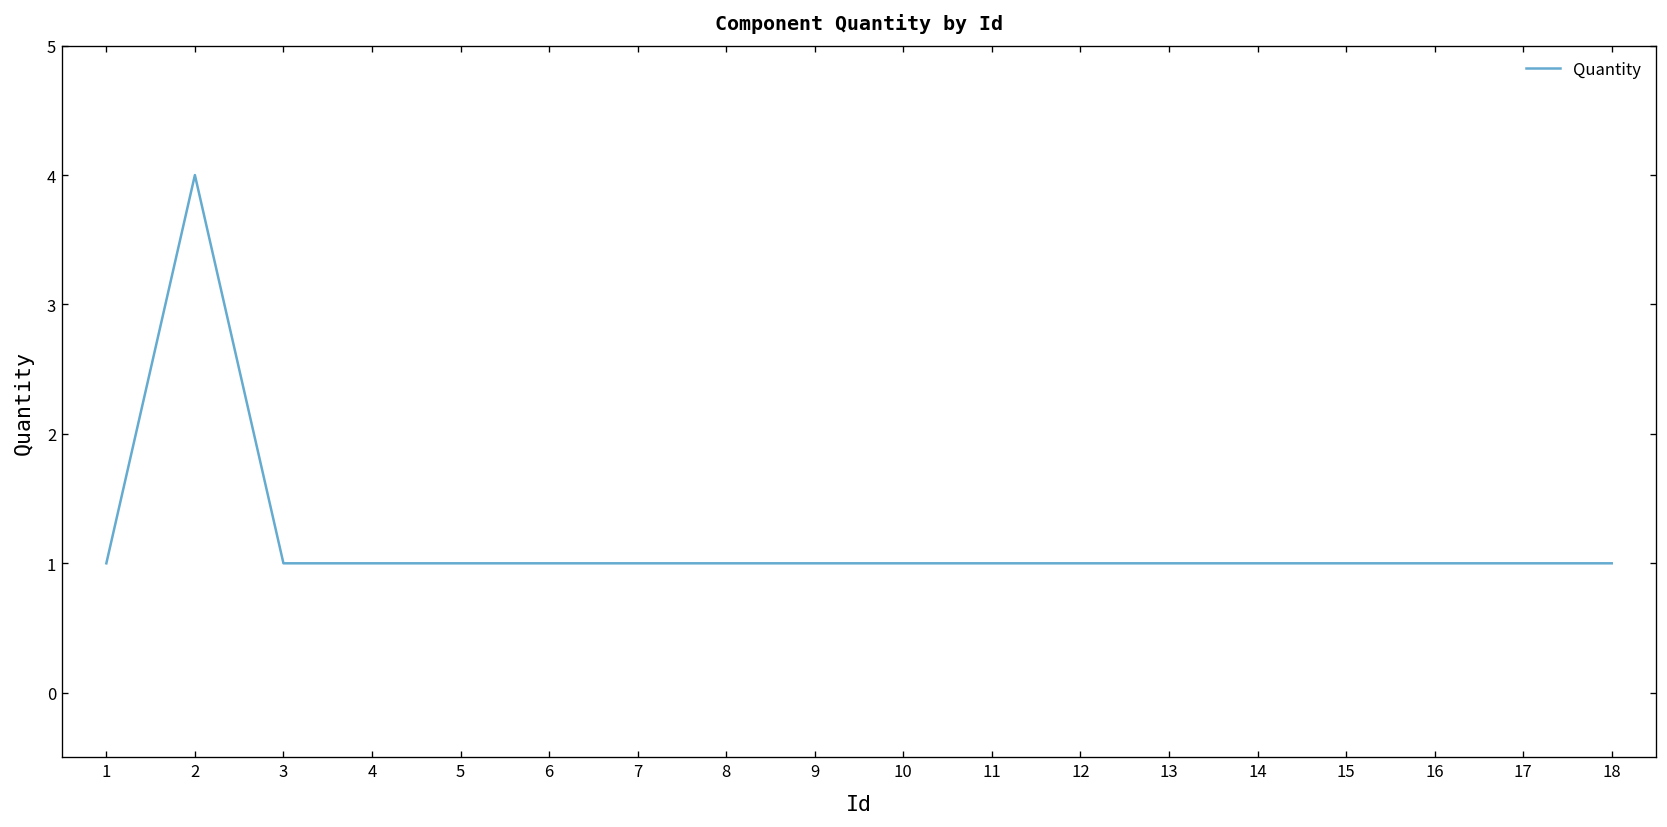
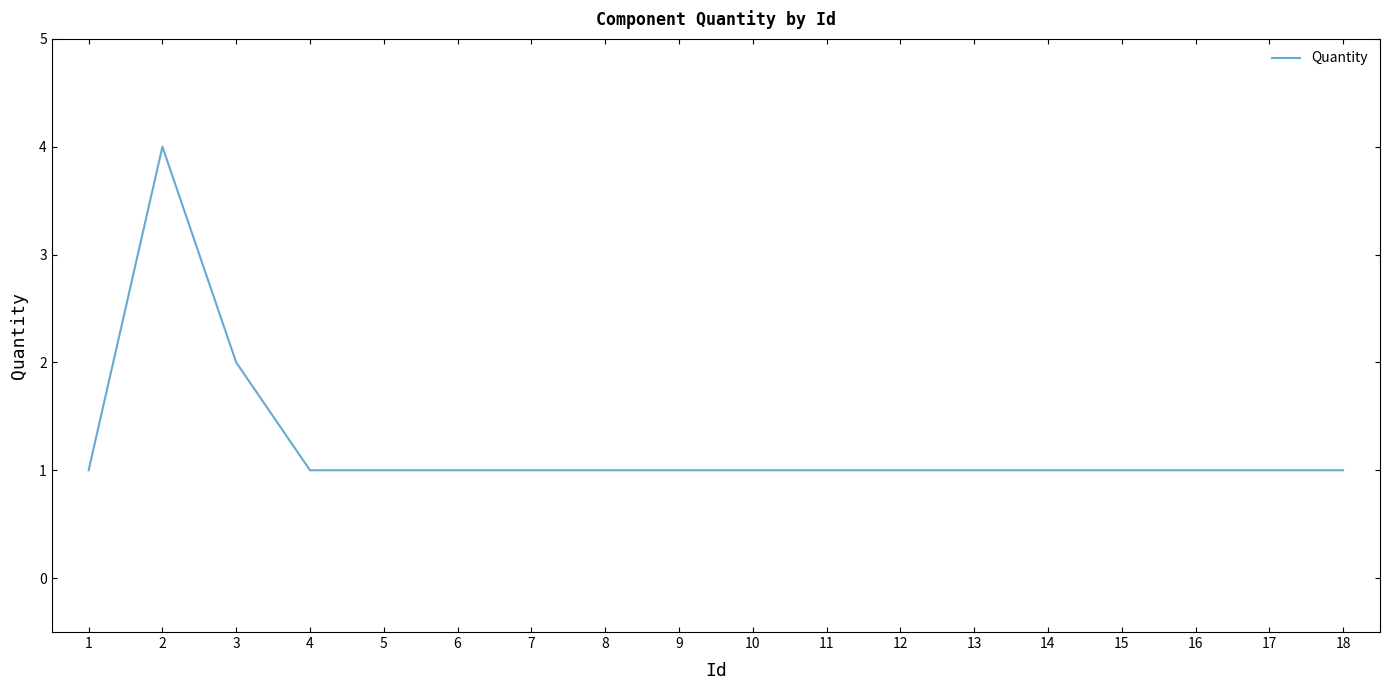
  {
    "1": 1,
    "2": 4,
-   "3": 1,
+   "3": 2,
    "4": 1,
    "5": 1,
    "6": 1,
    "7": 1,
    "8": 1,
    "9": 1,
    "10": 1,
    "11": 1,
    "12": 1,
    "13": 1,
    "14": 1,
    "15": 1,
    "16": 1,
    "17": 1,
    "18": 1
  }
